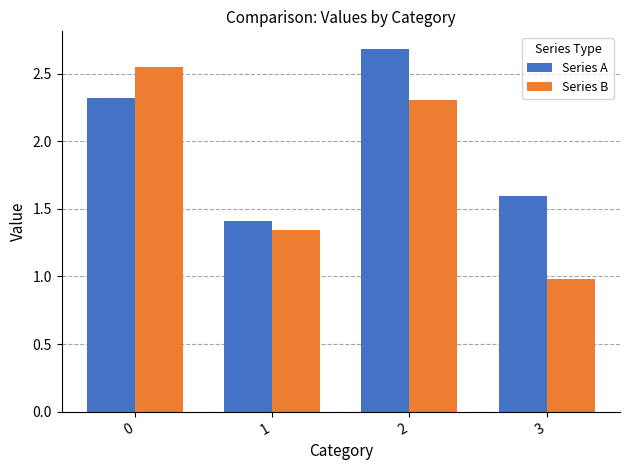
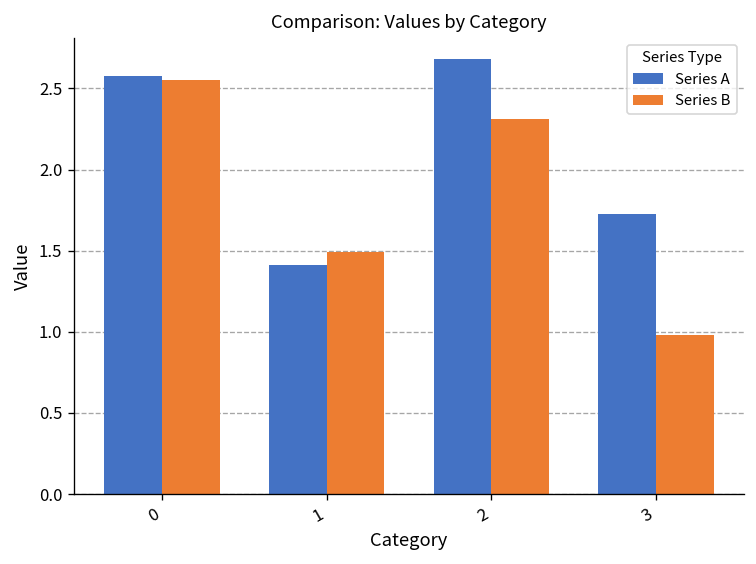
  {
    "Series A": {
-     "0": 2.32,
+     "0": 2.58,
      "1": 1.41,
      "2": 2.68,
-     "3": 1.59
+     "3": 1.72
    },
    "Series B": {
      "0": 2.55,
-     "1": 1.34,
+     "1": 1.49,
      "2": 2.31,
      "3": 0.98
    }
  }
